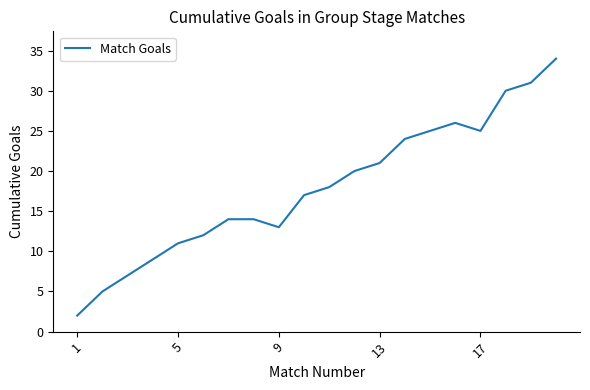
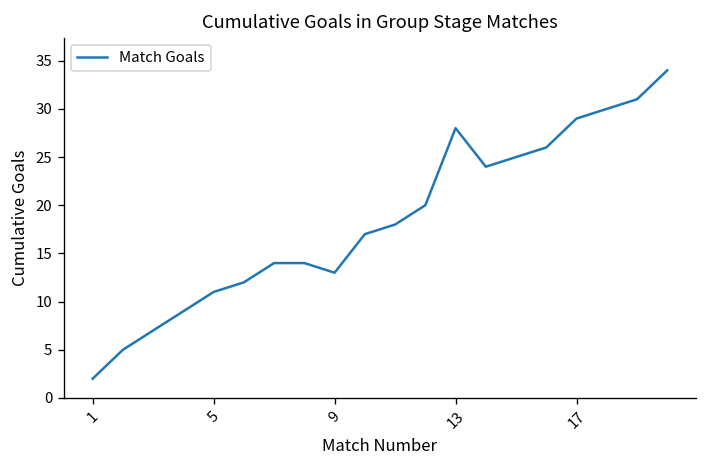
  {
    "1": 2,
    "5": 11,
    "9": 13,
-   "13": 21,
-   "17": 25
+   "13": 28,
+   "17": 29
  }
